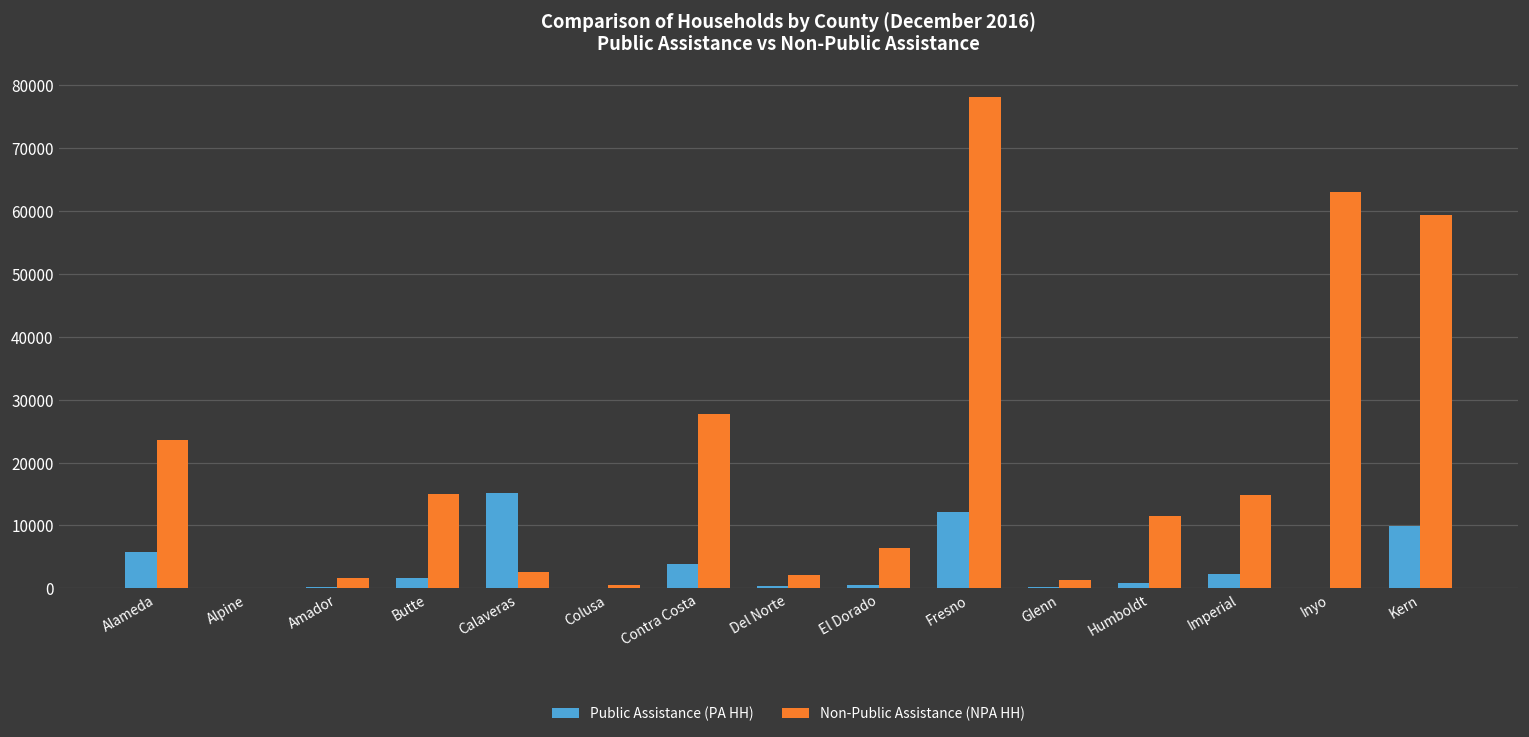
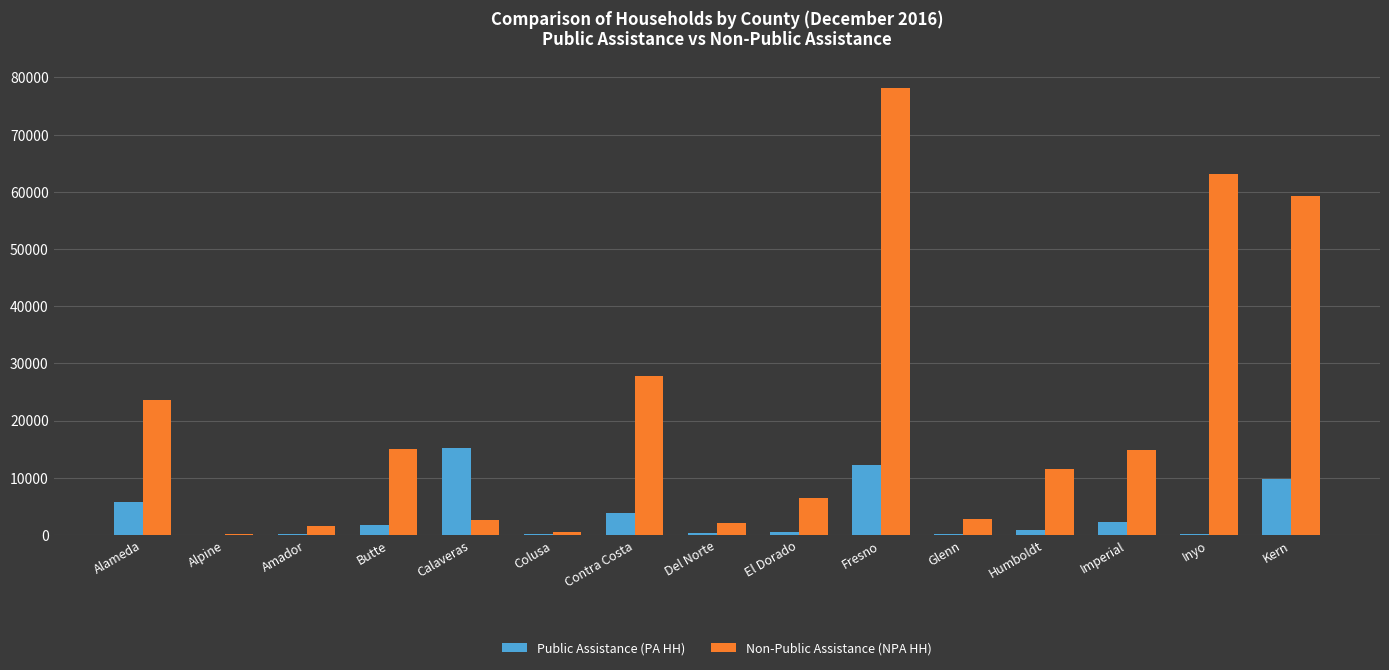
  {
    "Public Assistance (PA HH)": {
      "Alameda": 6000,
      "Alpine": 0,
      "Butte": 2000,
      "Calaveras": 15000,
      "Contra Costa": 4000,
      "El Dorado": 1000,
      "Fresno": 12000,
      "Humboldt": 1000,
      "Imperial": 2000,
      "Kern": 10000
    },
    "Non-Public Assistance (NPA HH)": {
      "Alameda": 24000,
      "Amador": 2000,
      "Butte": 15000,
      "Calaveras": 3000,
      "Colusa": 1000,
      "Contra Costa": 28000,
      "Del Norte": 2000,
      "El Dorado": 6000,
      "Fresno": 78000,
-     "Glenn": 1000,
+     "Glenn": 3000,
      "Humboldt": 12000,
      "Imperial": 15000,
      "Inyo": 63000,
      "Kern": 59000
    }
  }
